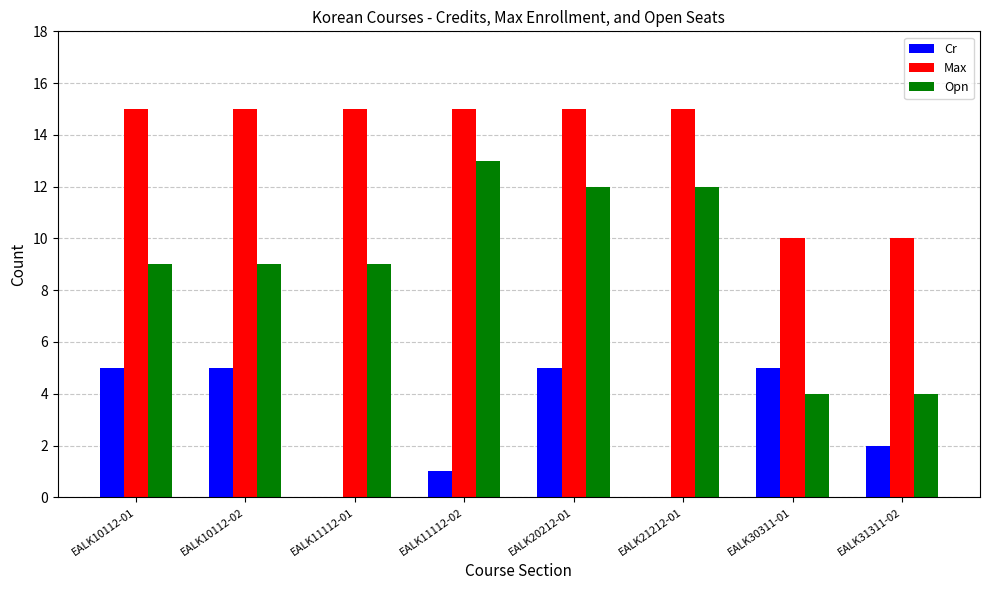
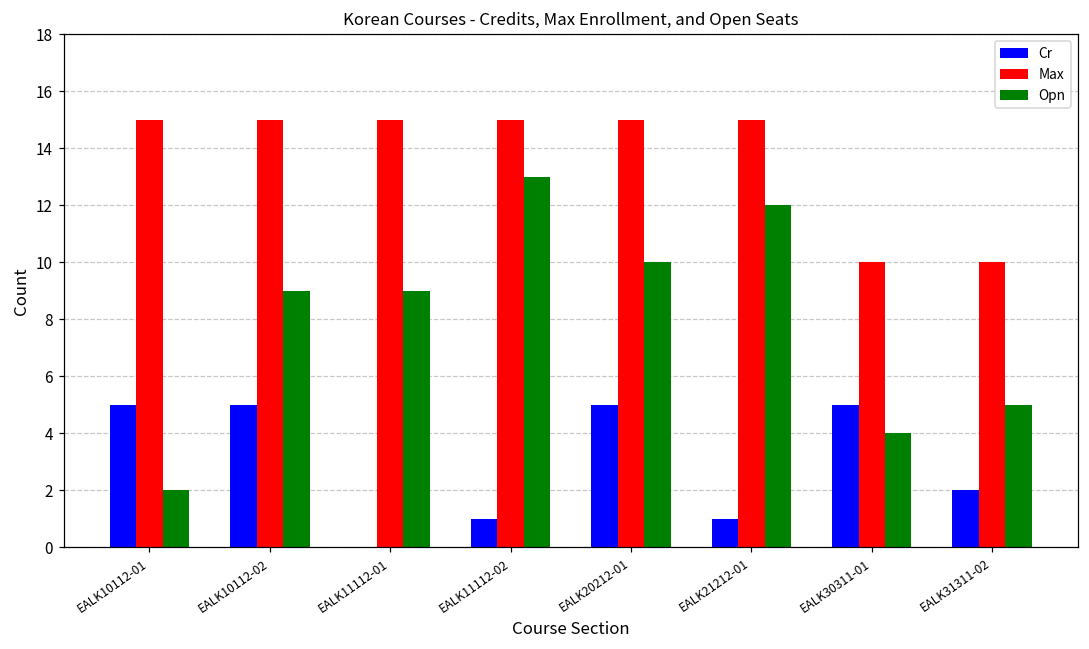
  {
    "Cr": {
      "EALK10112-01": 5,
      "EALK10112-02": 5,
      "EALK11112-01": 0,
      "EALK11112-02": 1,
      "EALK20212-01": 5,
-     "EALK21212-01": 0,
+     "EALK21212-01": 1,
      "EALK30311-01": 5,
      "EALK31311-02": 2
    },
    "Max": {
      "EALK10112-01": 15,
      "EALK10112-02": 15,
      "EALK11112-01": 15,
      "EALK11112-02": 15,
      "EALK20212-01": 15,
      "EALK21212-01": 15,
      "EALK30311-01": 10,
      "EALK31311-02": 10
    },
    "Opn": {
-     "EALK10112-01": 9,
+     "EALK10112-01": 2,
      "EALK10112-02": 9,
      "EALK11112-01": 9,
      "EALK11112-02": 13,
-     "EALK20212-01": 12,
+     "EALK20212-01": 10,
      "EALK21212-01": 12,
      "EALK30311-01": 4,
-     "EALK31311-02": 4
+     "EALK31311-02": 5
    }
  }
